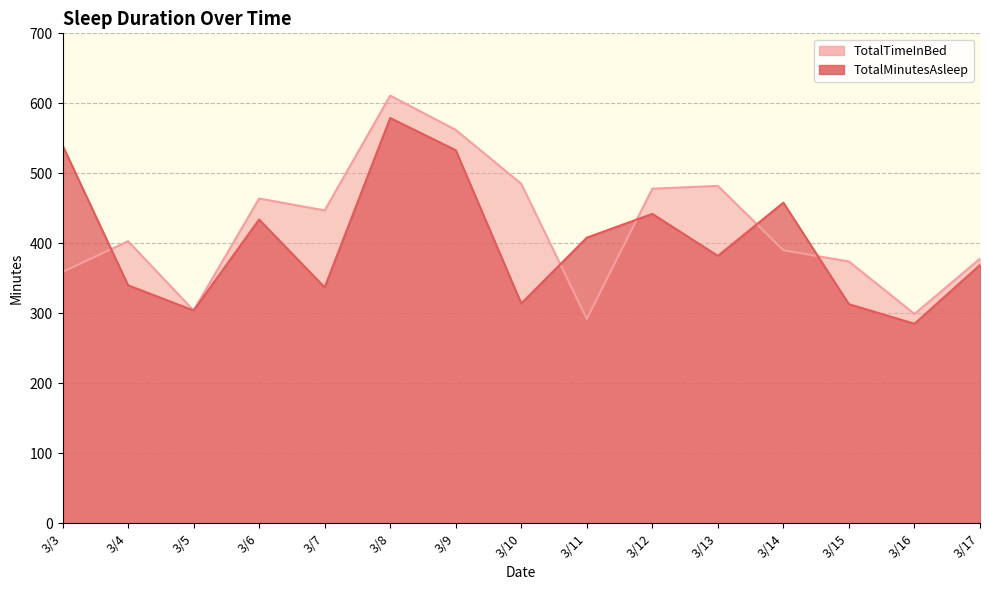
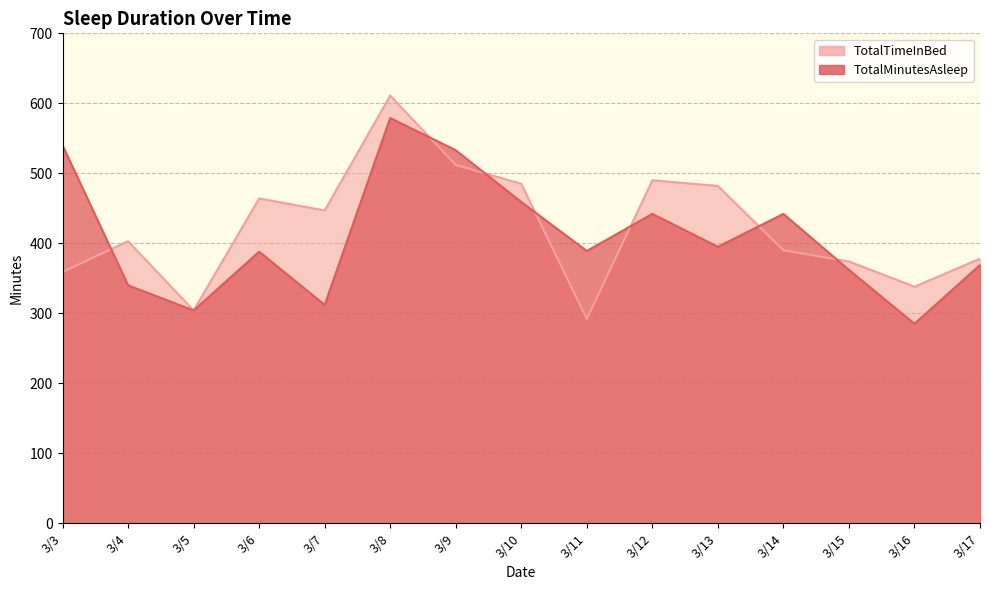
  {
    "TotalTimeInBed": {
      "3/3": 360,
      "3/4": 400,
      "3/6": 460,
      "3/7": 450,
      "3/8": 610,
-     "3/9": 560,
+     "3/9": 510,
      "3/10": 490,
      "3/11": 290,
-     "3/12": 480,
+     "3/12": 490,
      "3/13": 480,
      "3/14": 390,
      "3/15": 370,
-     "3/16": 300,
+     "3/16": 340,
      "3/17": 380
    },
    "TotalMinutesAsleep": {
      "3/3": 540,
      "3/4": 340,
-     "3/6": 430,
-     "3/7": 340,
+     "3/6": 390,
+     "3/7": 310,
      "3/8": 580,
      "3/9": 530,
-     "3/10": 310,
-     "3/11": 410,
+     "3/10": 460,
+     "3/11": 390,
      "3/12": 440,
-     "3/13": 380,
-     "3/14": 460,
-     "3/15": 310,
+     "3/13": 400,
+     "3/14": 440,
+     "3/15": 360,
      "3/16": 290,
      "3/17": 370
    }
  }
